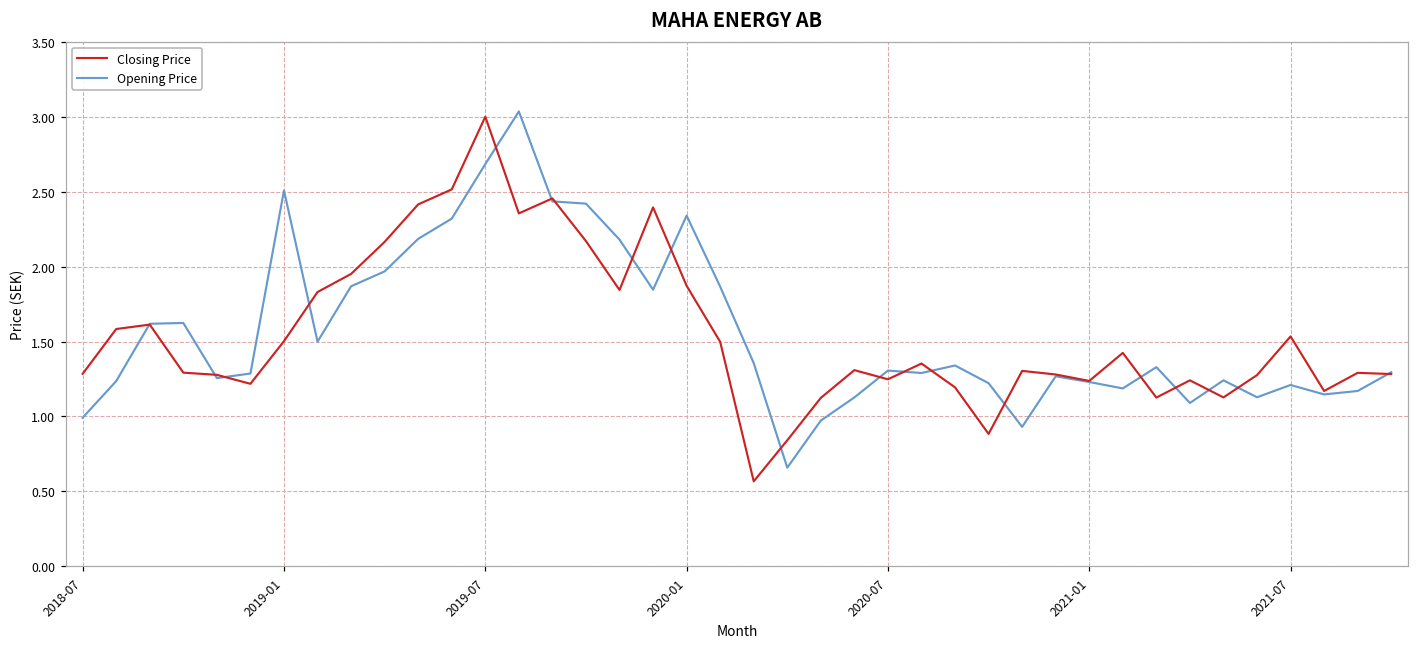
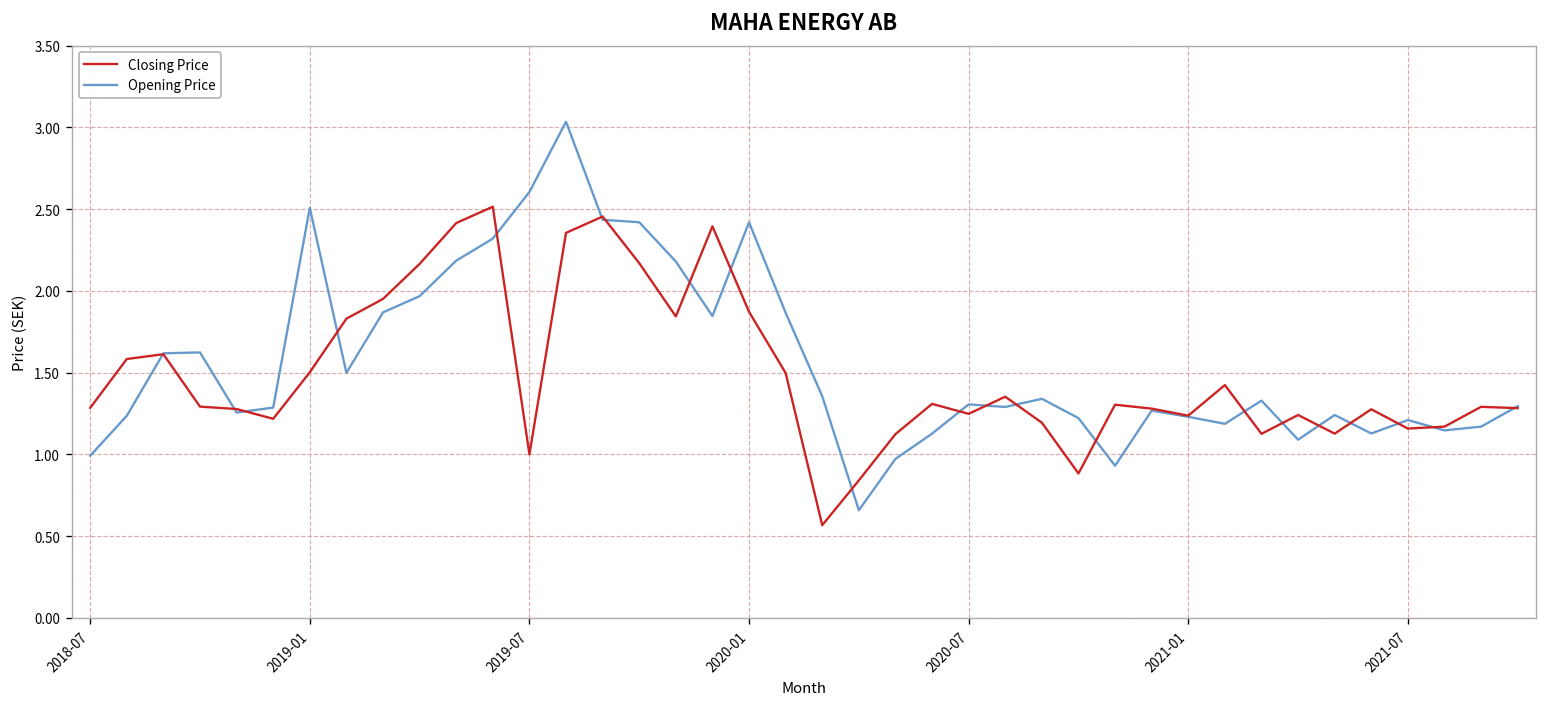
  {
    "Closing Price": {
      "2018-07": 1.28,
      "2019-01": 1.50,
-     "2019-07": 3,
+     "2019-07": 1,
      "2020-01": 1.87,
      "2020-07": 1.25,
-     "2021-07": 1.53
+     "2021-07": 1.16
    },
    "Opening Price": {
      "2018-07": 0.99,
      "2019-01": 2.51,
-     "2019-07": 2.68,
-     "2020-01": 2.34,
+     "2019-07": 2.61,
+     "2020-01": 2.42,
      "2020-07": 1.31,
      "2021-07": 1.21
    }
  }
